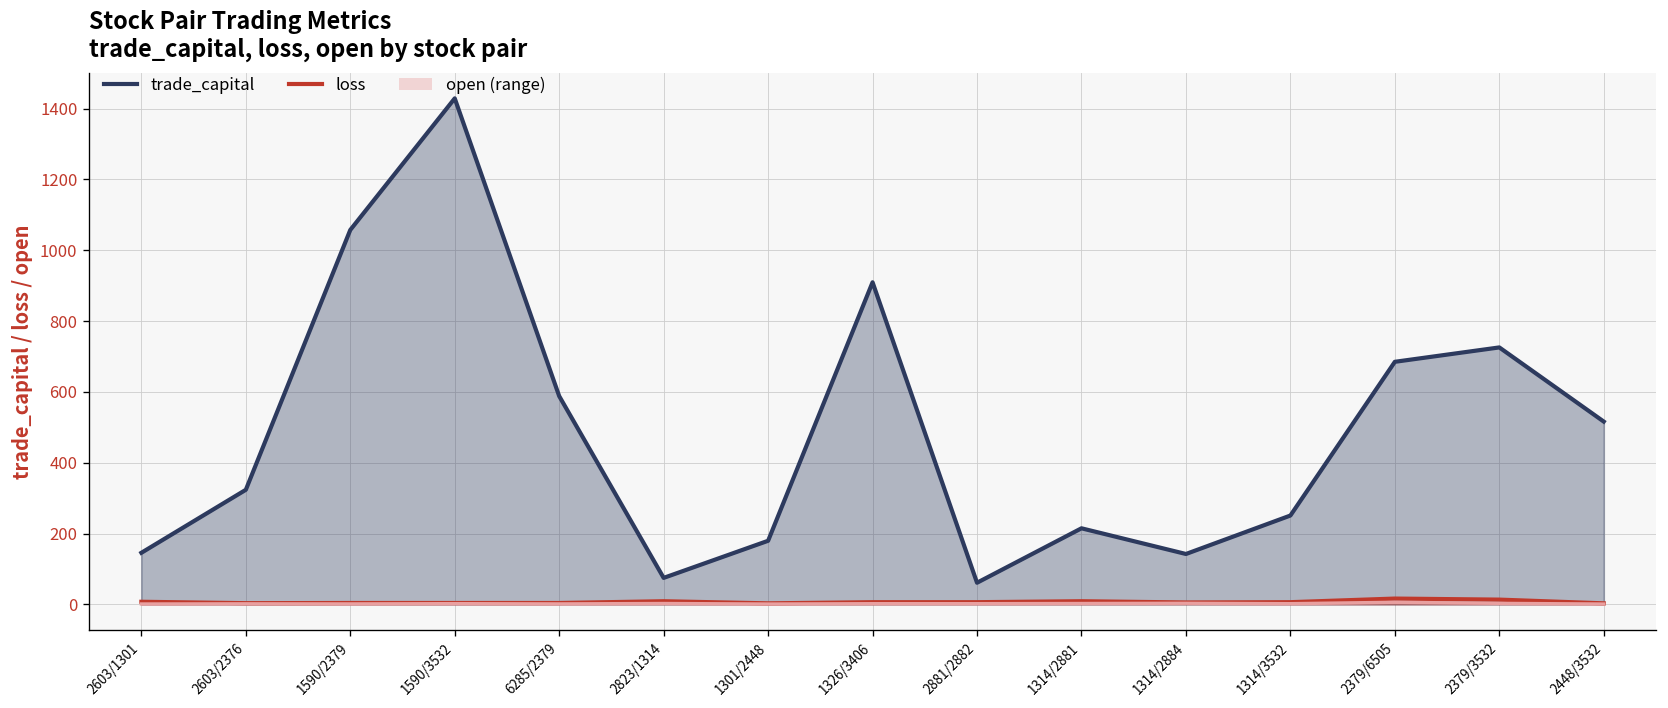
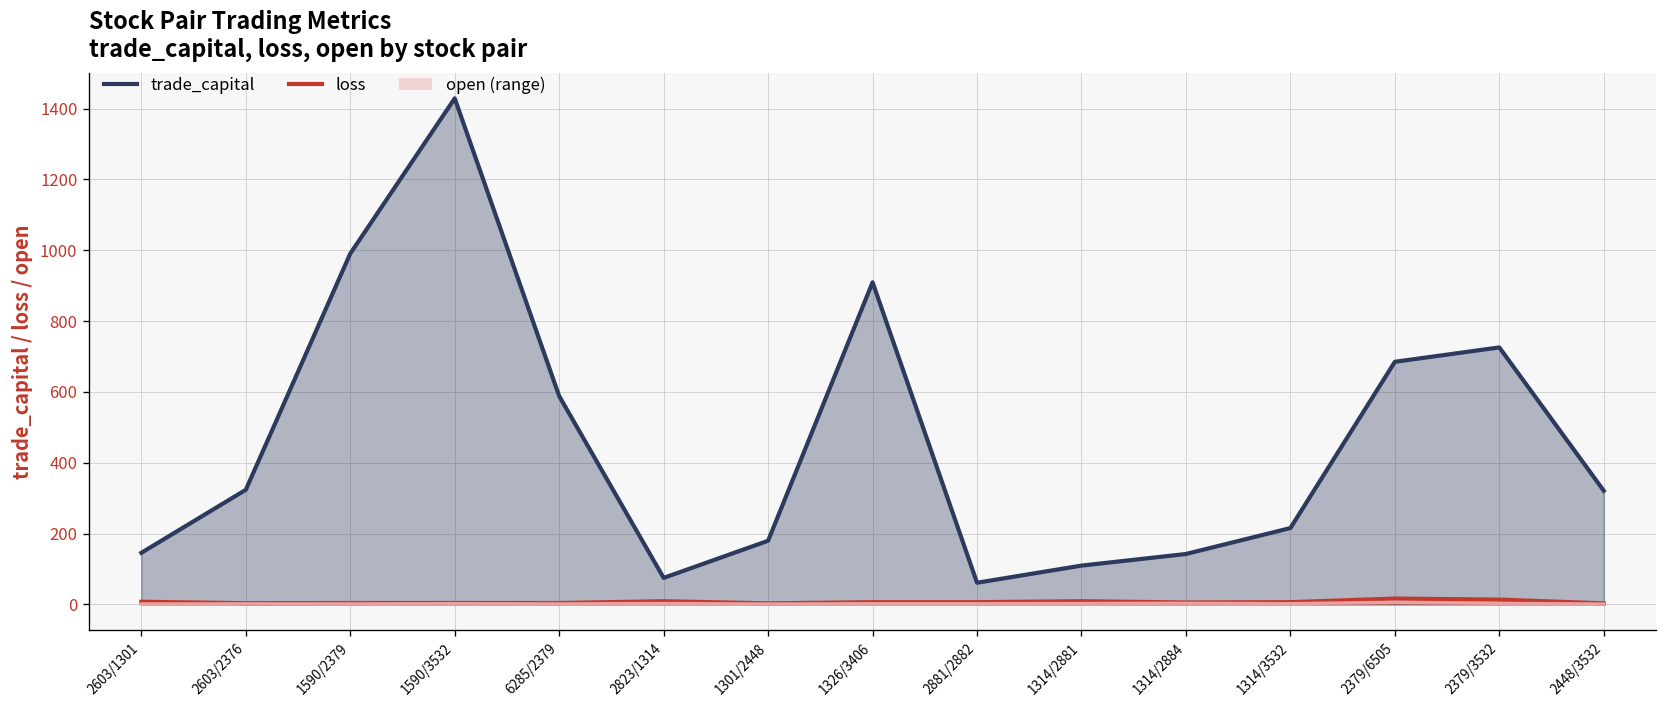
  {
    "trade_capital": {
      "2603/1301": 150,
      "2603/2376": 320,
-     "1590/2379": 1060,
+     "1590/2379": 990,
      "1590/3532": 1430,
      "6285/2379": 590,
      "2823/1314": 70,
      "1301/2448": 180,
      "1326/3406": 910,
      "2881/2882": 60,
-     "1314/2881": 210,
+     "1314/2881": 110,
      "1314/2884": 140,
-     "1314/3532": 250,
+     "1314/3532": 220,
      "2379/6505": 690,
      "2379/3532": 730,
-     "2448/3532": 520
+     "2448/3532": 320
    }
  }
